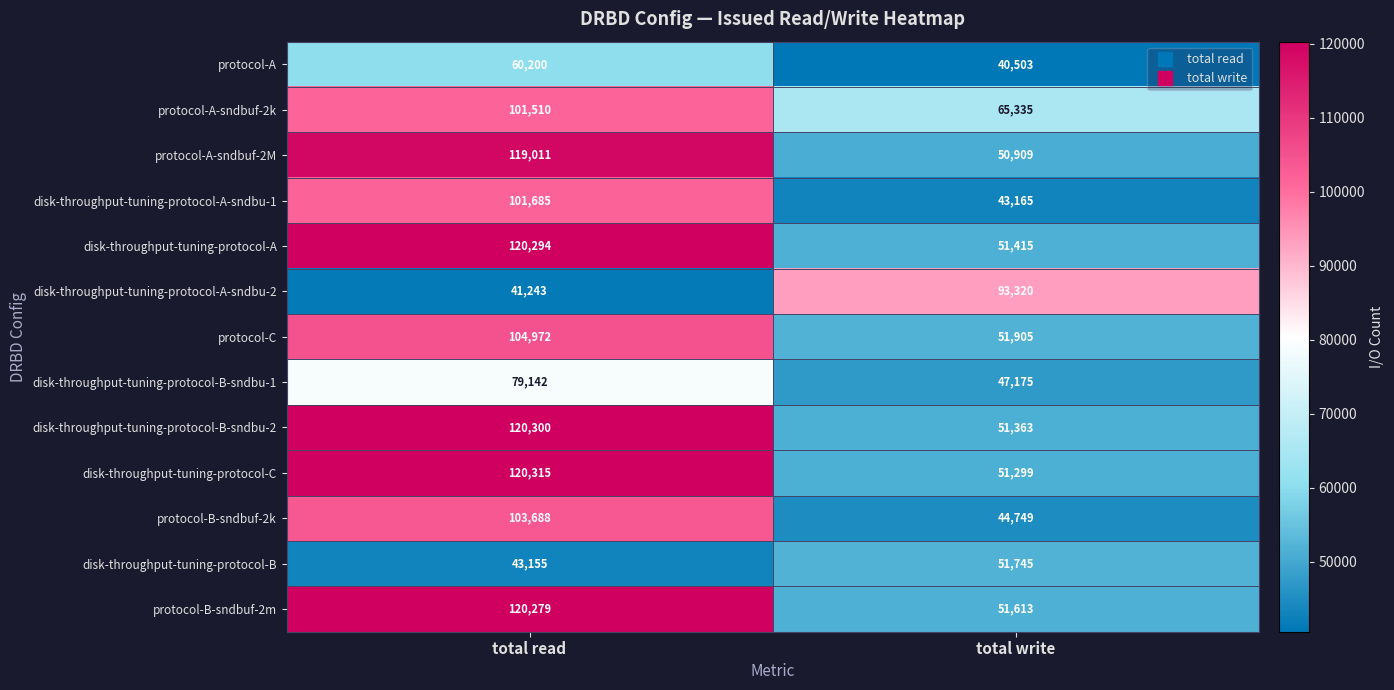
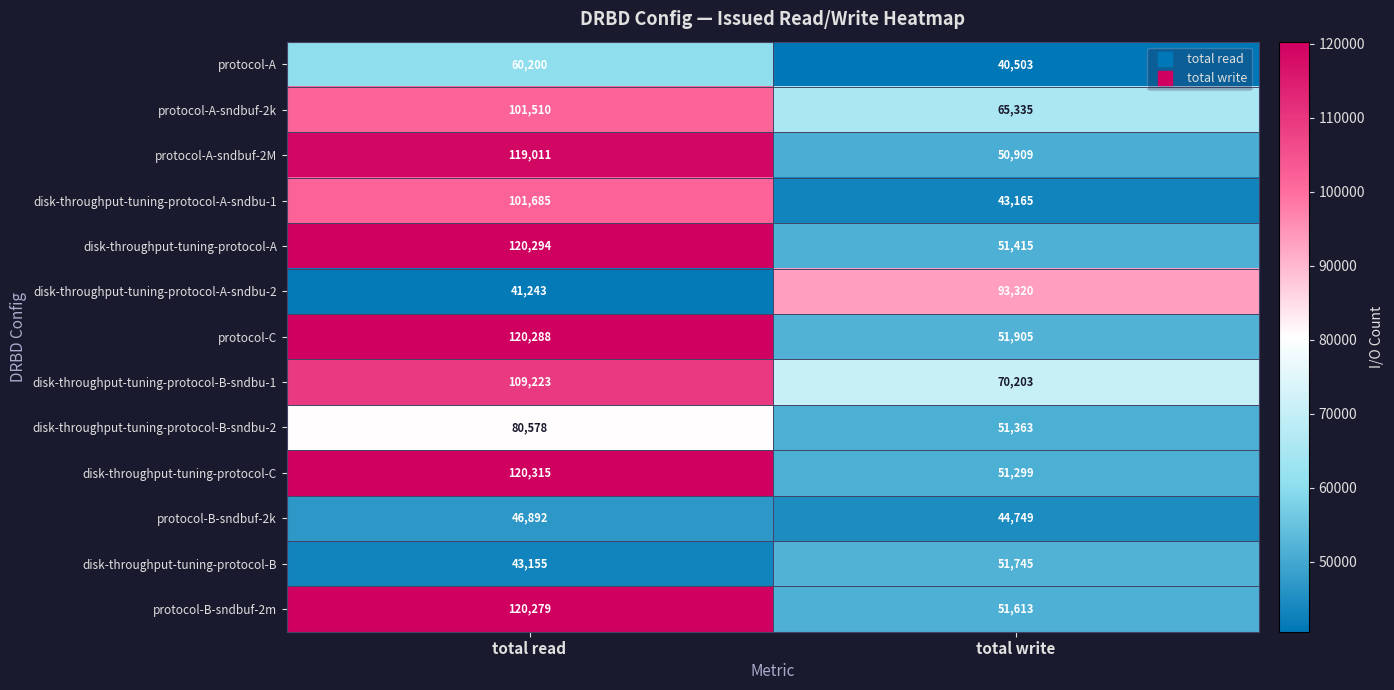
  {
    "protocol-A": {
      "total read": "60,200",
      "total write": "40,503"
    },
    "protocol-A-sndbuf-2k": {
      "total read": "101,510",
      "total write": "65,335"
    },
    "protocol-A-sndbuf-2M": {
      "total read": "119,011",
      "total write": "50,909"
    },
    "disk-throughput-tuning-protocol-A-sndbu-1": {
      "total read": "101,685",
      "total write": "43,165"
    },
    "disk-throughput-tuning-protocol-A": {
      "total read": "120,294",
      "total write": "51,415"
    },
    "disk-throughput-tuning-protocol-A-sndbu-2": {
      "total read": "41,243",
      "total write": "93,320"
    },
    "protocol-C": {
-     "total read": "104,972",
+     "total read": "120,288",
      "total write": "51,905"
    },
    "disk-throughput-tuning-protocol-B-sndbu-1": {
-     "total read": "79,142",
-     "total write": "47,175"
+     "total read": "109,223",
+     "total write": "70,203"
    },
    "disk-throughput-tuning-protocol-B-sndbu-2": {
-     "total read": "120,300",
+     "total read": "80,578",
      "total write": "51,363"
    },
    "disk-throughput-tuning-protocol-C": {
      "total read": "120,315",
      "total write": "51,299"
    },
    "protocol-B-sndbuf-2k": {
-     "total read": "103,688",
+     "total read": "46,892",
      "total write": "44,749"
    },
    "disk-throughput-tuning-protocol-B": {
      "total read": "43,155",
      "total write": "51,745"
    },
    "protocol-B-sndbuf-2m": {
      "total read": "120,279",
      "total write": "51,613"
    }
  }
